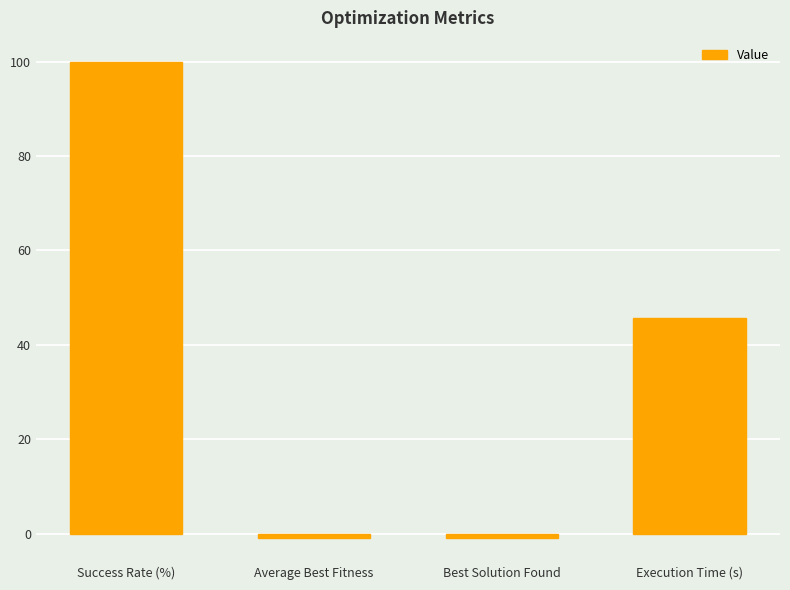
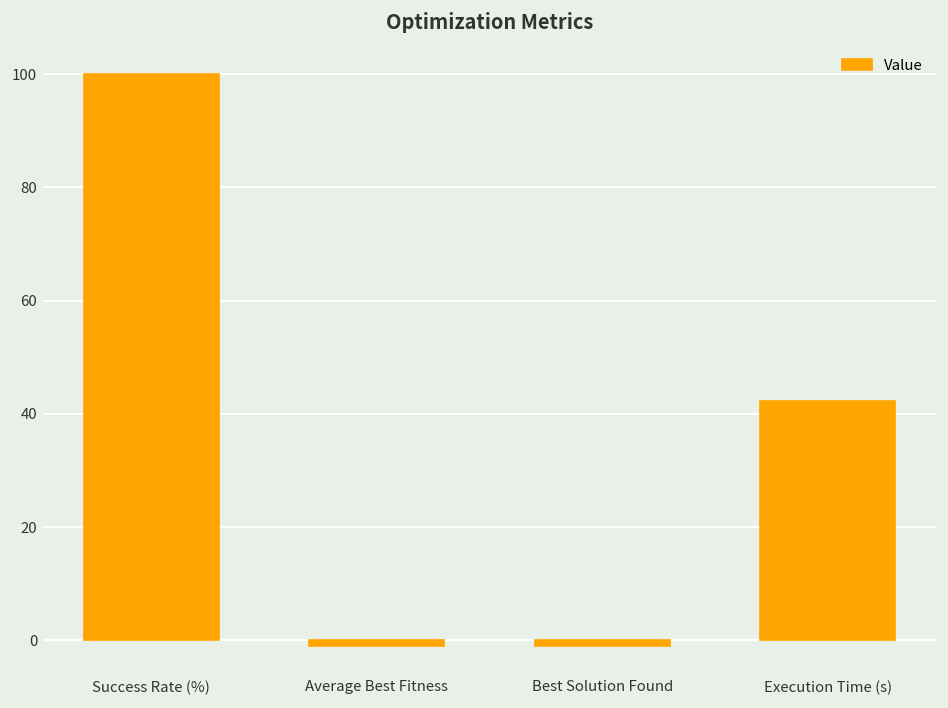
  {
    "Success Rate (%)": 100,
    "Average Best Fitness": -1,
    "Best Solution Found": -1,
-   "Execution Time (s)": 46
+   "Execution Time (s)": 42
  }
